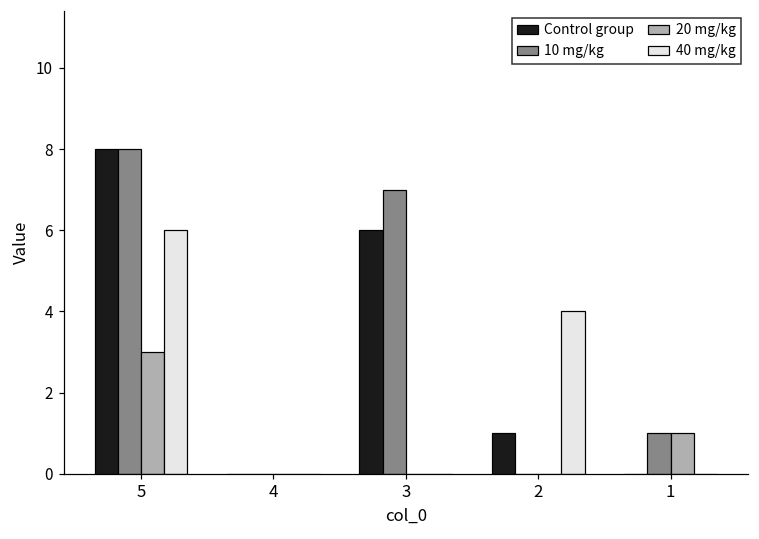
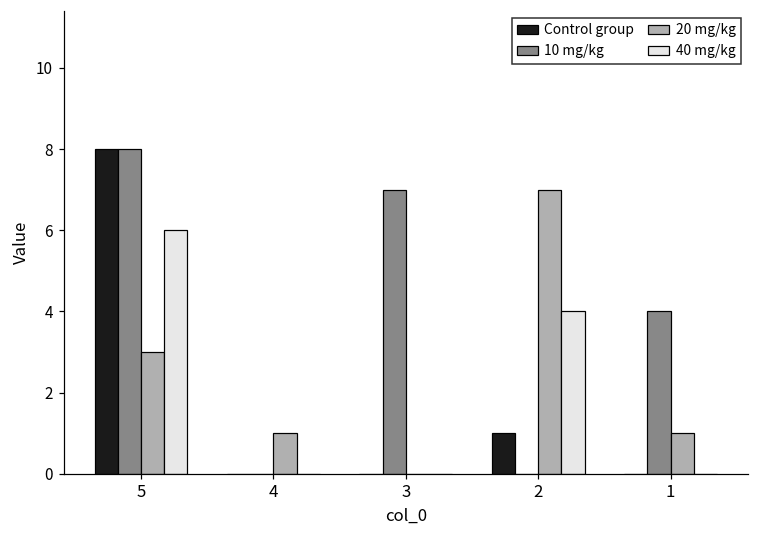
  {
    "Control group": {
      "5": 8,
      "4": 0,
-     "3": 6,
+     "3": 0,
      "2": 1,
      "1": 0
    },
    "10 mg/kg": {
      "5": 8,
      "4": 0,
      "3": 7,
      "2": 0,
-     "1": 1
+     "1": 4
    },
    "20 mg/kg": {
      "5": 3,
-     "4": 0,
+     "4": 1,
      "3": 0,
-     "2": 0,
+     "2": 7,
      "1": 1
    },
    "40 mg/kg": {
      "5": 6,
      "4": 0,
      "3": 0,
      "2": 4,
      "1": 0
    }
  }
